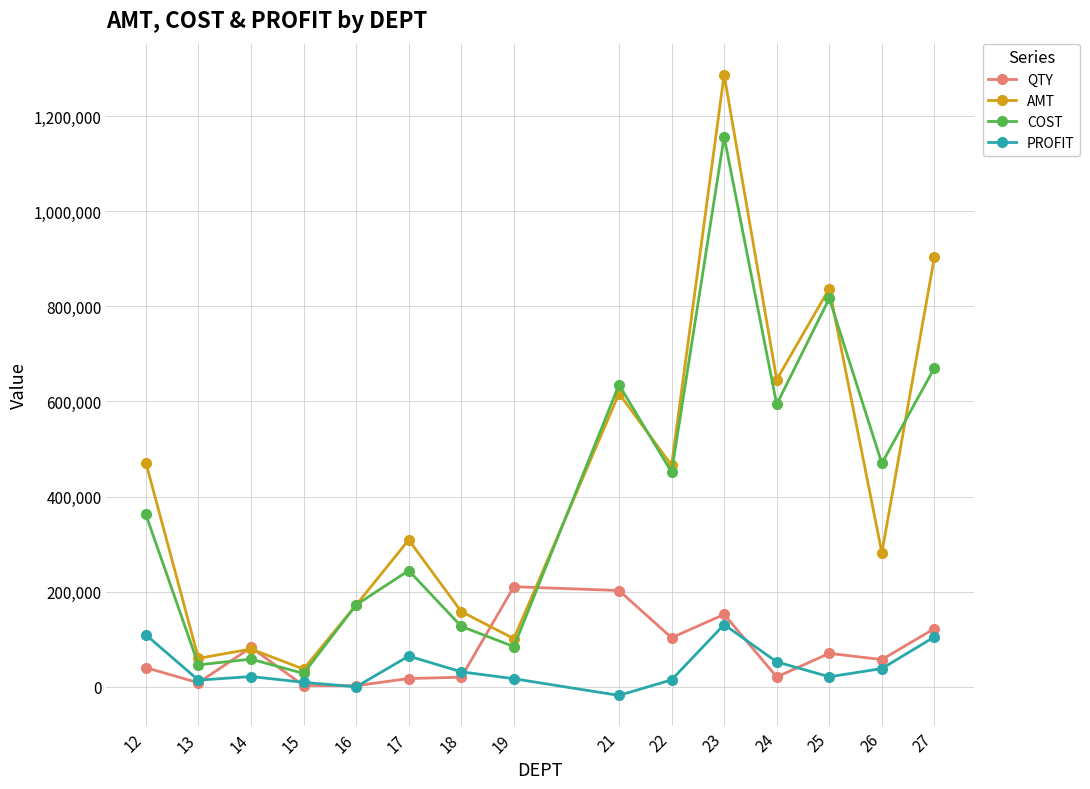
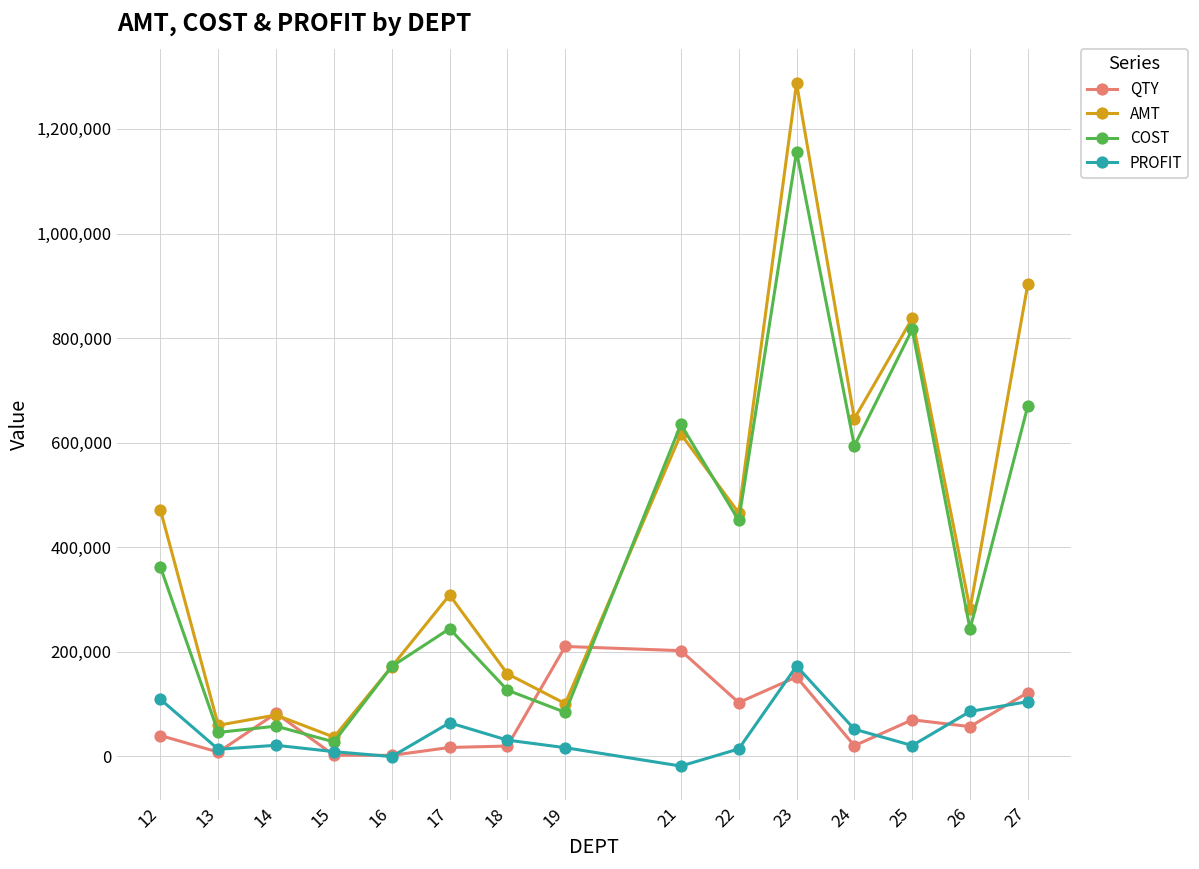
  {
    "QTY": {
      "12": "40,000",
      "13": "10,000",
      "15": "0",
      "17": "20,000",
      "18": "20,000",
      "19": "210,000",
      "21": "200,000",
      "22": "100,000",
      "23": "150,000",
      "24": "20,000",
      "25": "70,000",
      "26": "60,000",
      "27": "120,000"
    },
    "AMT": {
      "12": "470,000",
      "13": "60,000",
      "15": "40,000",
      "17": "310,000",
      "18": "160,000",
      "19": "100,000",
      "21": "620,000",
      "22": "470,000",
      "23": "1,290,000",
      "24": "650,000",
      "25": "840,000",
      "26": "280,000",
      "27": "900,000"
    },
    "COST": {
      "12": "360,000",
      "13": "50,000",
      "14": "60,000",
      "15": "30,000",
      "17": "240,000",
      "18": "130,000",
      "19": "80,000",
      "21": "640,000",
      "22": "450,000",
      "23": "1,160,000",
      "24": "590,000",
      "25": "820,000",
-     "26": "470,000",
+     "26": "240,000",
      "27": "670,000"
    },
    "PROFIT": {
      "12": "110,000",
      "13": "10,000",
      "14": "20,000",
      "15": "10,000",
      "17": "60,000",
      "18": "30,000",
      "19": "20,000",
      "21": "-20,000",
      "22": "10,000",
-     "23": "130,000",
+     "23": "170,000",
      "24": "50,000",
      "25": "20,000",
-     "26": "40,000",
+     "26": "90,000",
      "27": "100,000"
    }
  }
